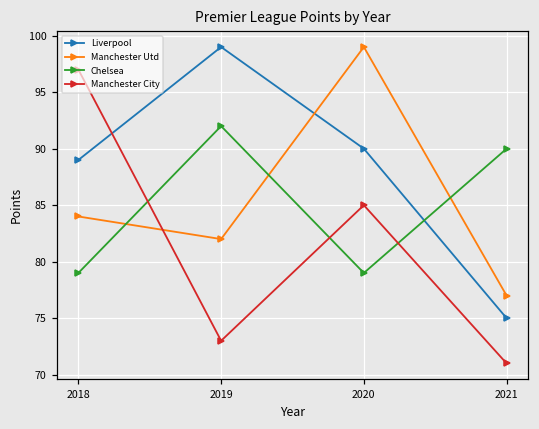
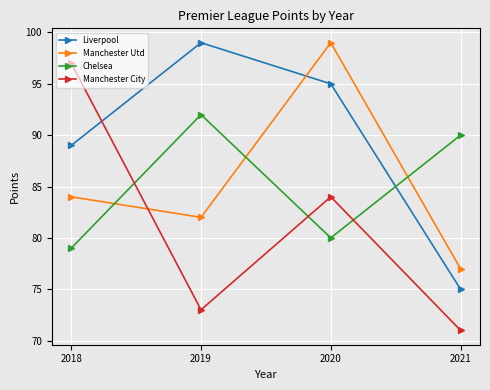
  {
    "Liverpool": {
      "2018": 89,
      "2019": 99,
-     "2020": 90,
+     "2020": 95,
      "2021": 75
    },
    "Manchester Utd": {
      "2018": 84,
      "2019": 82,
      "2020": 99,
      "2021": 77
    },
    "Chelsea": {
      "2018": 79,
      "2019": 92,
-     "2020": 79,
+     "2020": 80,
      "2021": 90
    },
    "Manchester City": {
      "2019": 73,
-     "2020": 85,
+     "2020": 84,
      "2021": 71
    }
  }
